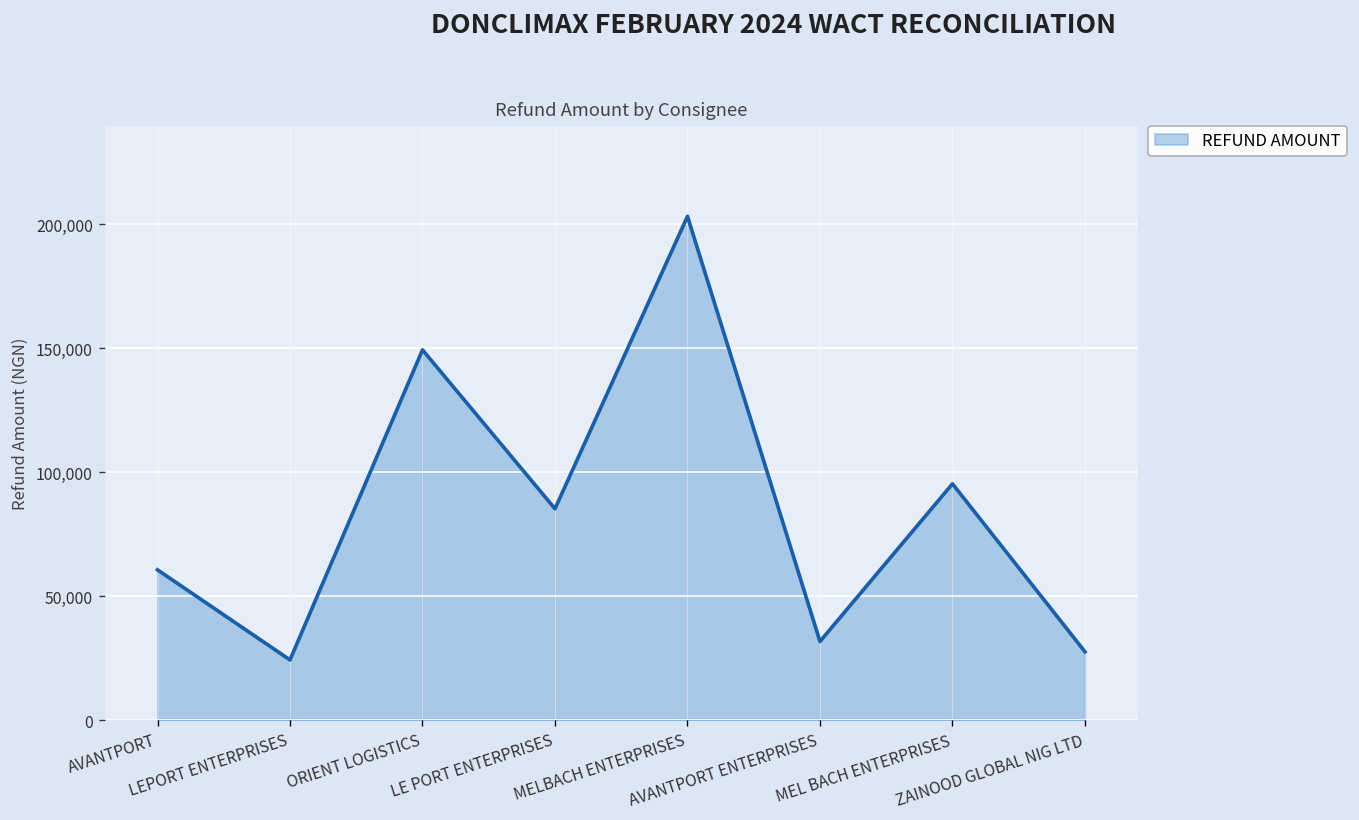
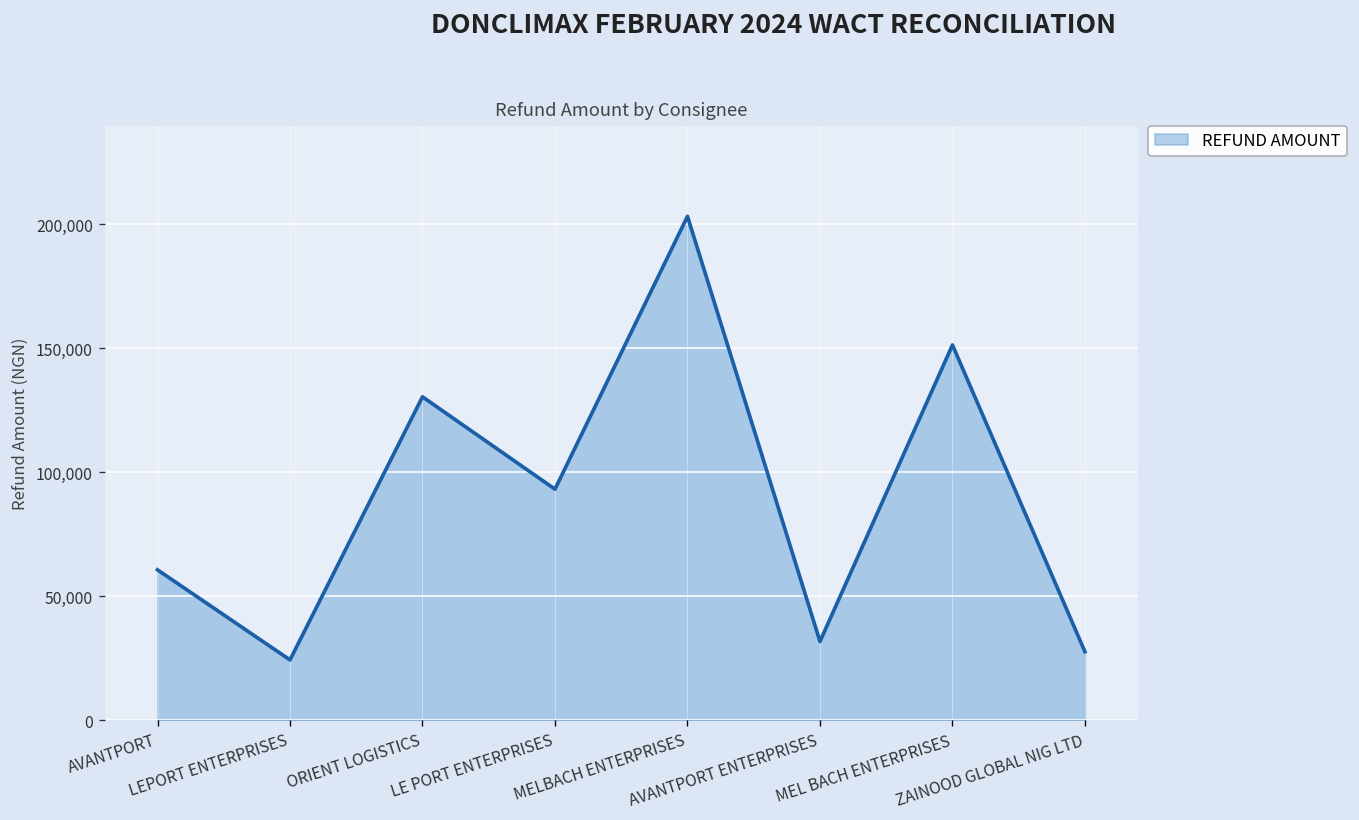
  {
    "AVANTPORT": "61,000",
    "LEPORT ENTERPRISES": "24,000",
-   "ORIENT LOGISTICS": "149,000",
-   "LE PORT ENTERPRISES": "85,000",
+   "ORIENT LOGISTICS": "130,000",
+   "LE PORT ENTERPRISES": "93,000",
    "MELBACH ENTERPRISES": "203,000",
    "AVANTPORT ENTERPRISES": "32,000",
-   "MEL BACH ENTERPRISES": "95,000",
+   "MEL BACH ENTERPRISES": "151,000",
    "ZAINOOD GLOBAL NIG LTD": "28,000"
  }
